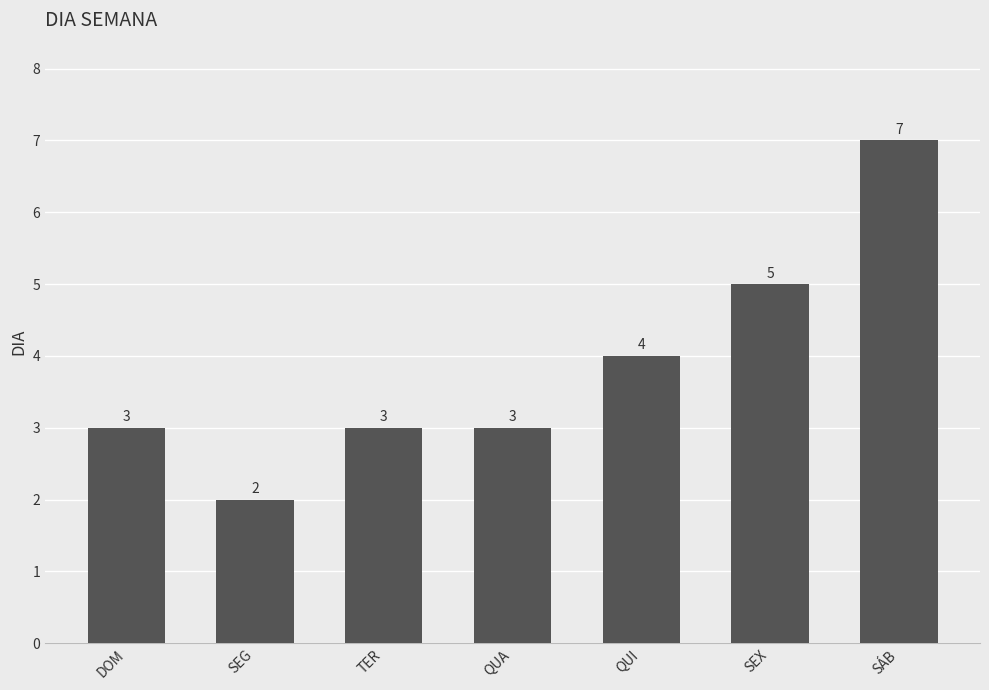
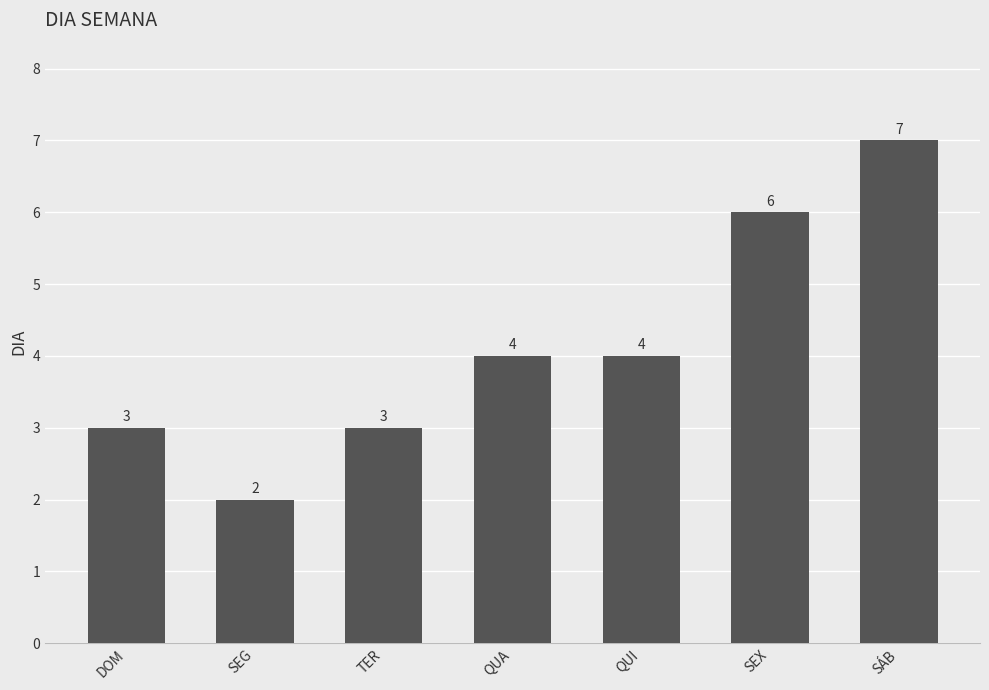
  {
    "DOM": 3,
    "SEG": 2,
    "TER": 3,
-   "QUA": 3,
+   "QUA": 4,
    "QUI": 4,
-   "SEX": 5,
+   "SEX": 6,
    "SÁB": 7
  }
